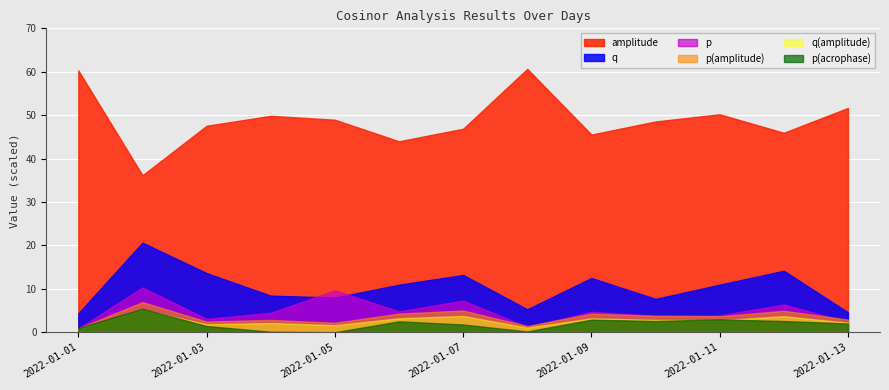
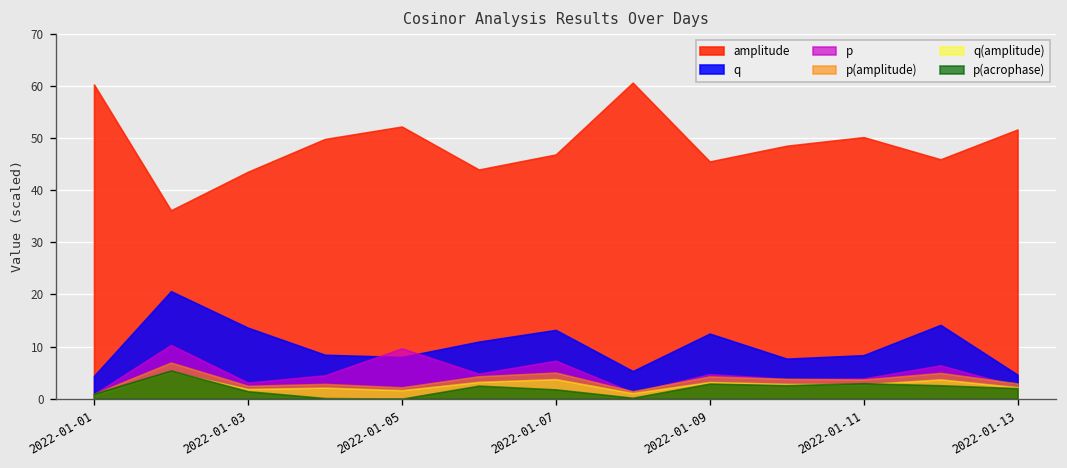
  {
    "amplitude": {
      "2022-01-01": 60,
-     "2022-01-03": 48,
-     "2022-01-05": 49,
+     "2022-01-03": 44,
+     "2022-01-05": 52,
      "2022-01-07": 47,
      "2022-01-09": 46,
      "2022-01-11": 50,
      "2022-01-13": 52
    },
    "q": {
      "2022-01-01": 4,
      "2022-01-03": 14,
      "2022-01-05": 8,
      "2022-01-07": 13,
      "2022-01-09": 12,
-     "2022-01-11": 11,
+     "2022-01-11": 8,
      "2022-01-13": 5
    },
    "p": {
      "2022-01-03": 3,
      "2022-01-05": 10,
      "2022-01-07": 7
    },
    "p(amplitude)": {
      "2022-01-03": 2,
      "2022-01-07": 5,
      "2022-01-13": 3
    },
    "q(amplitude)": {
      "2022-01-07": 4
    },
    "p(acrophase)": {
      "2022-01-07": 2
    }
  }
